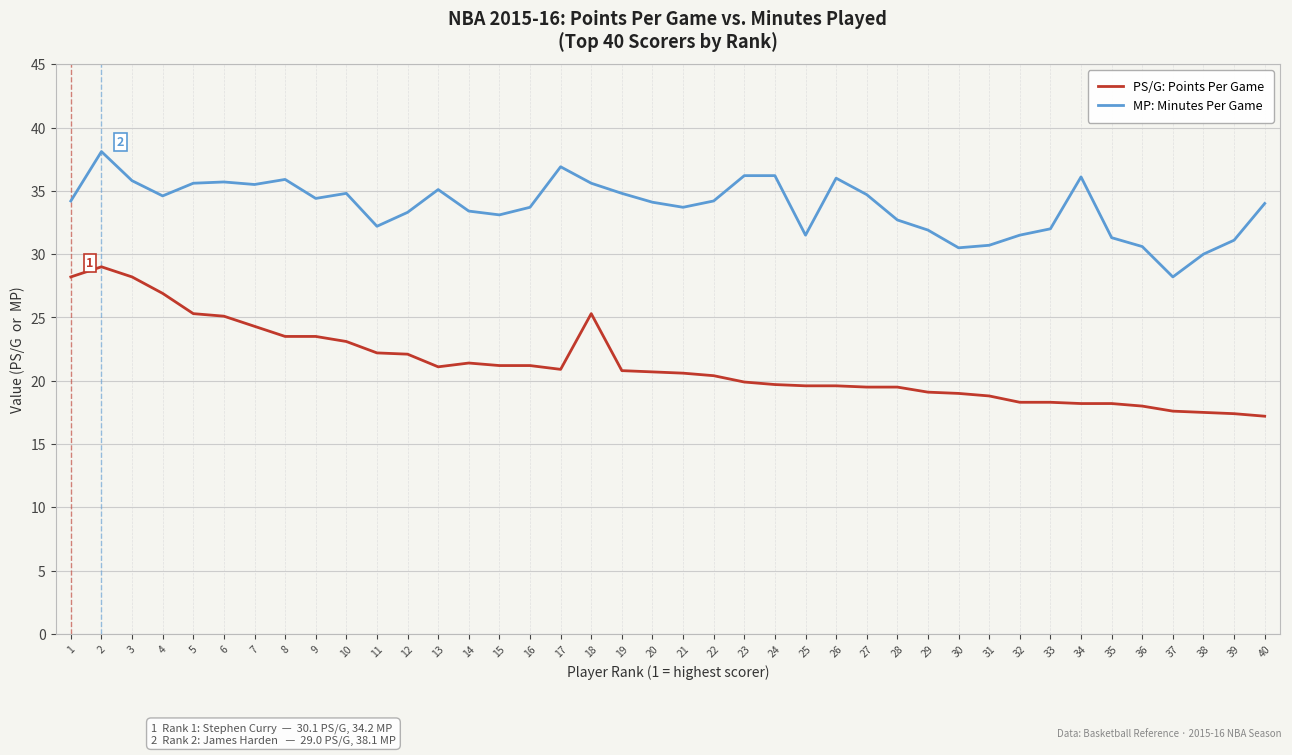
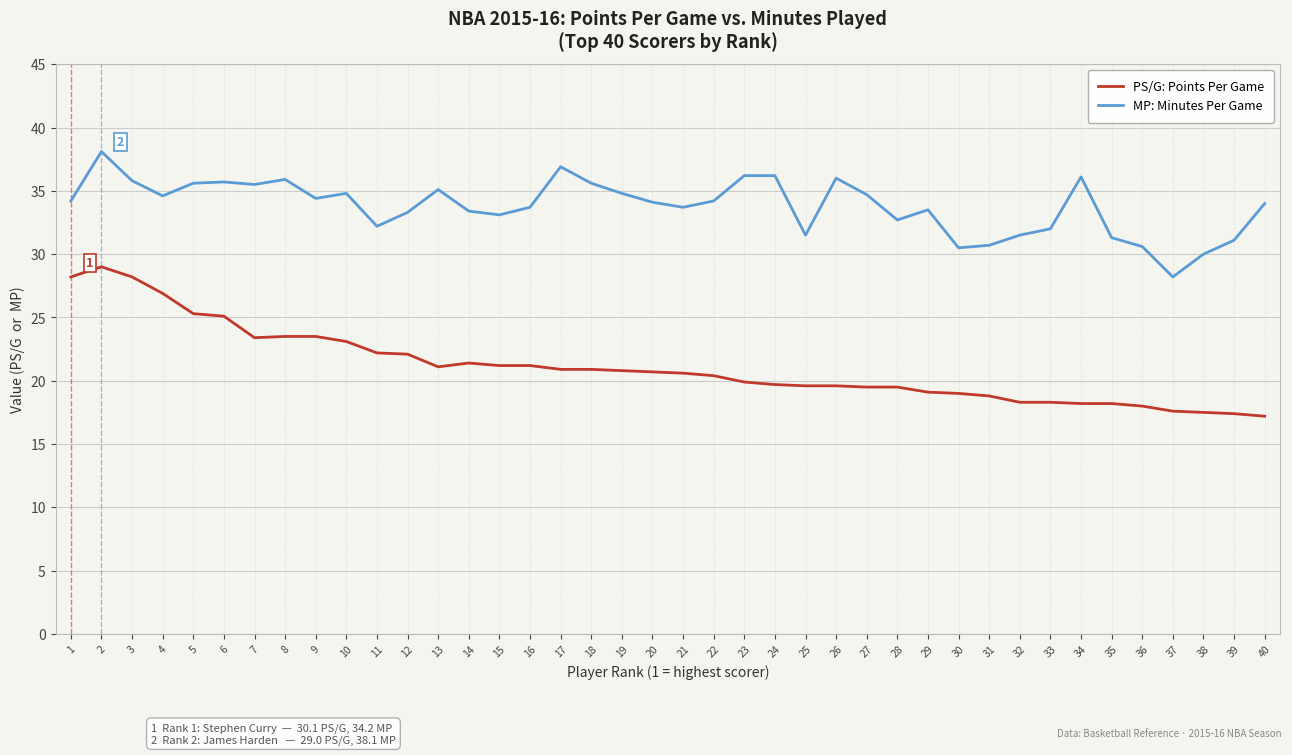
  {
    "PS/G: Points Per Game": {
      "1": 28.2,
      "3": 28.2,
      "4": 26.9,
      "5": 25.3,
      "6": 25.1,
-     "7": 24.3,
+     "7": 23.4,
      "8": 23.5,
      "9": 23.5,
      "10": 23.1,
      "11": 22.2,
      "12": 22.1,
      "13": 21.1,
      "14": 21.4,
      "15": 21.2,
      "16": 21.2,
      "17": 20.9,
-     "18": 25.3,
+     "18": 20.9,
      "19": 20.8,
      "20": 20.7,
      "21": 20.6,
      "22": 20.4,
      "23": 19.9,
      "24": 19.7,
      "25": 19.6,
      "26": 19.6,
      "27": 19.5,
      "28": 19.5,
      "29": 19.1,
      "30": 19.0,
      "31": 18.8,
      "32": 18.3,
      "33": 18.3,
      "34": 18.2,
      "35": 18.2,
      "36": 18.0,
      "37": 17.6,
      "38": 17.5,
      "39": 17.4,
      "40": 17.2
    },
    "MP: Minutes Per Game": {
      "1": 34.2,
      "3": 35.8,
      "4": 34.6,
      "5": 35.6,
      "6": 35.7,
      "7": 35.5,
      "8": 35.9,
      "9": 34.4,
      "10": 34.8,
      "11": 32.2,
      "12": 33.3,
      "13": 35.1,
      "14": 33.4,
      "15": 33.1,
      "16": 33.7,
      "17": 36.9,
      "18": 35.6,
      "19": 34.8,
      "20": 34.1,
      "21": 33.7,
      "22": 34.2,
      "23": 36.2,
      "24": 36.2,
      "25": 31.5,
      "26": 36.0,
      "27": 34.7,
      "28": 32.7,
-     "29": 31.9,
+     "29": 33.5,
      "30": 30.5,
      "31": 30.7,
      "32": 31.5,
      "33": 32.0,
      "34": 36.1,
      "35": 31.3,
      "36": 30.6,
      "37": 28.2,
      "38": 30.0,
      "39": 31.1,
      "40": 34.0
    }
  }
